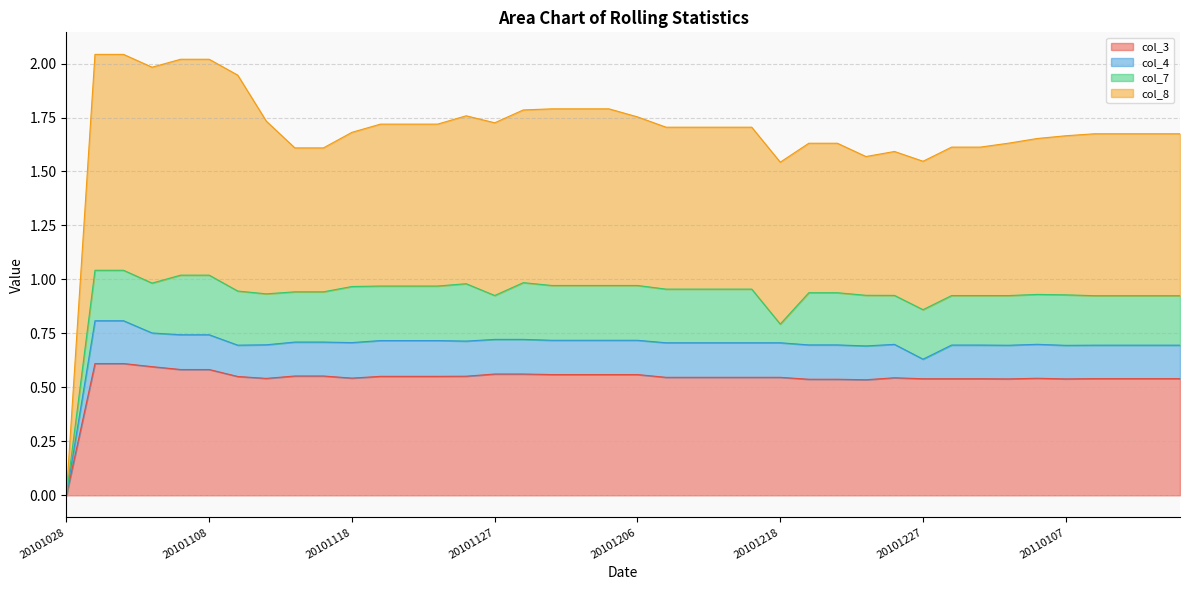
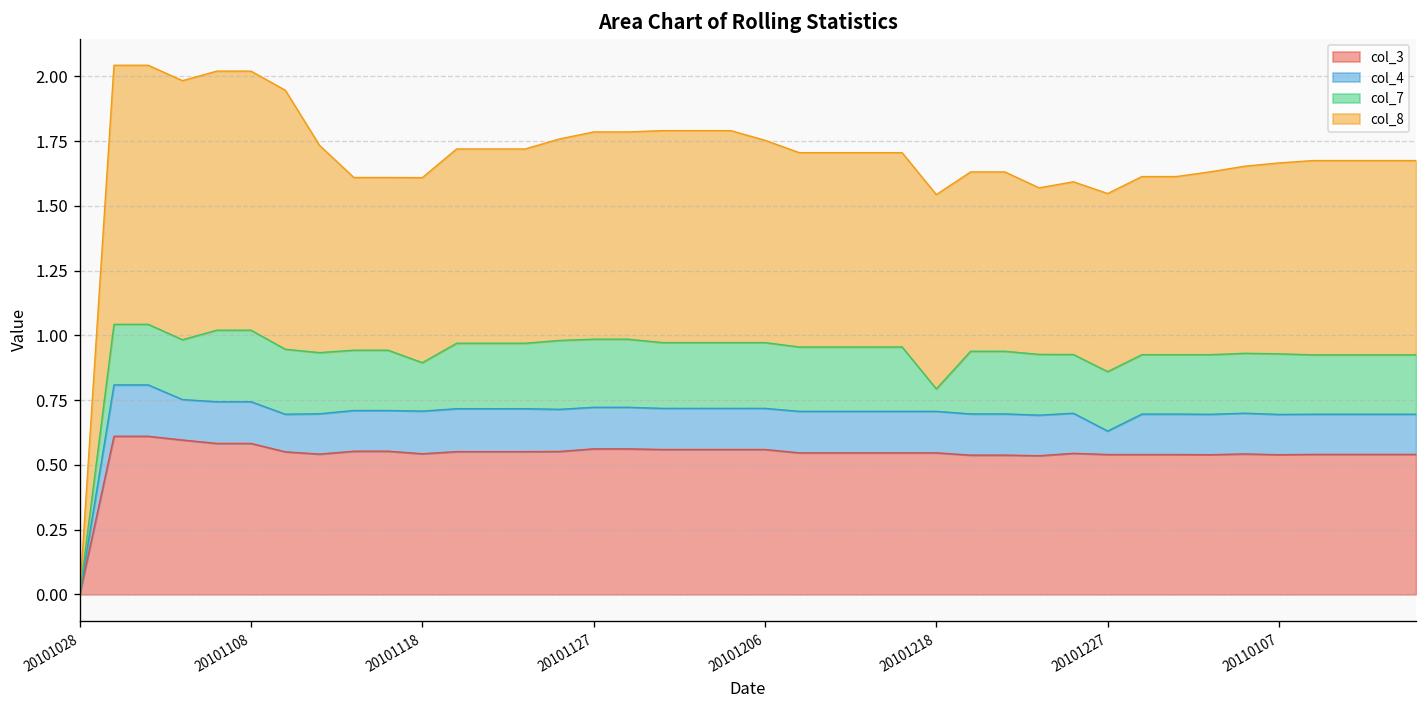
  {
    "col_3": {
      "20101108": 0.58,
      "20101118": 0.54,
      "20101127": 0.56,
      "20101206": 0.56,
      "20101218": 0.55,
      "20101227": 0.54,
      "20110107": 0.54
    },
    "col_4": {
      "20101108": 0.16,
      "20101118": 0.16,
      "20101127": 0.16,
      "20101206": 0.16,
      "20101218": 0.16,
      "20101227": 0.09,
      "20110107": 0.16
    },
    "col_7": {
      "20101108": 0.28,
-     "20101118": 0.26,
-     "20101127": 0.20,
+     "20101118": 0.19,
+     "20101127": 0.26,
      "20101206": 0.25,
      "20101218": 0.09,
      "20101227": 0.23,
      "20110107": 0.23
    },
    "col_8": {
      "20101108": 1.00,
      "20101118": 0.71,
      "20101127": 0.80,
      "20101206": 0.78,
      "20101218": 0.75,
      "20101227": 0.69,
      "20110107": 0.74
    }
  }
